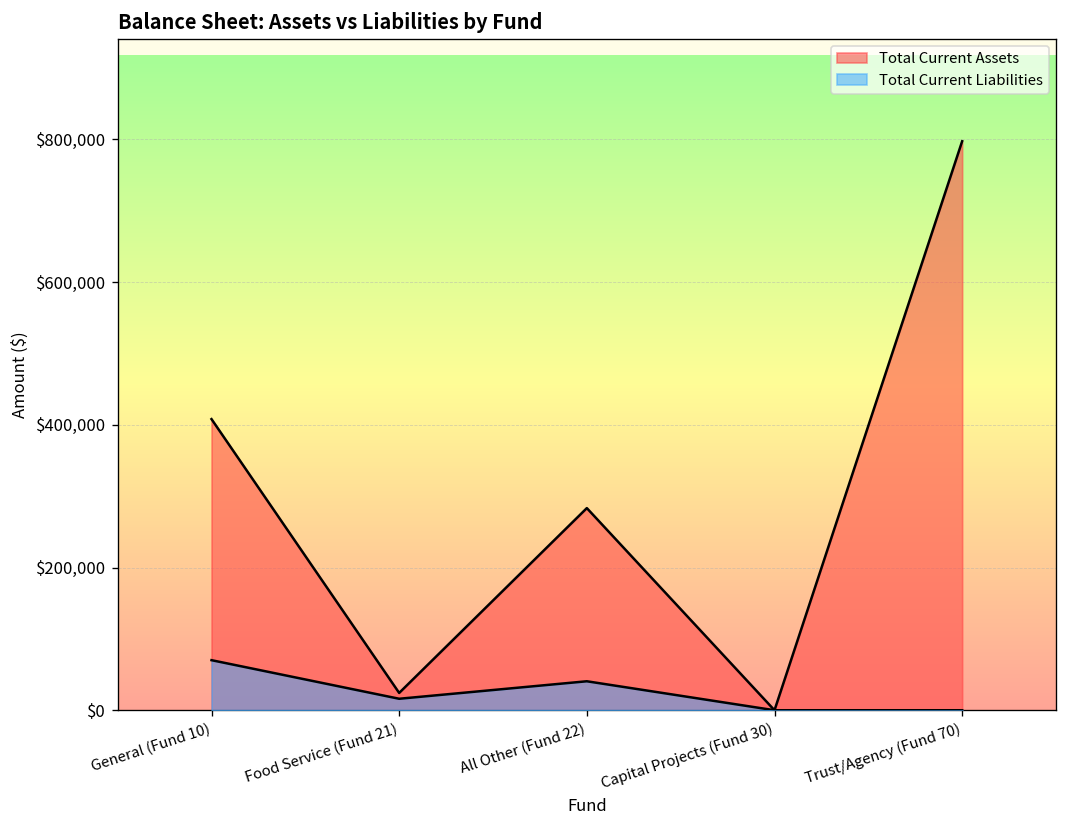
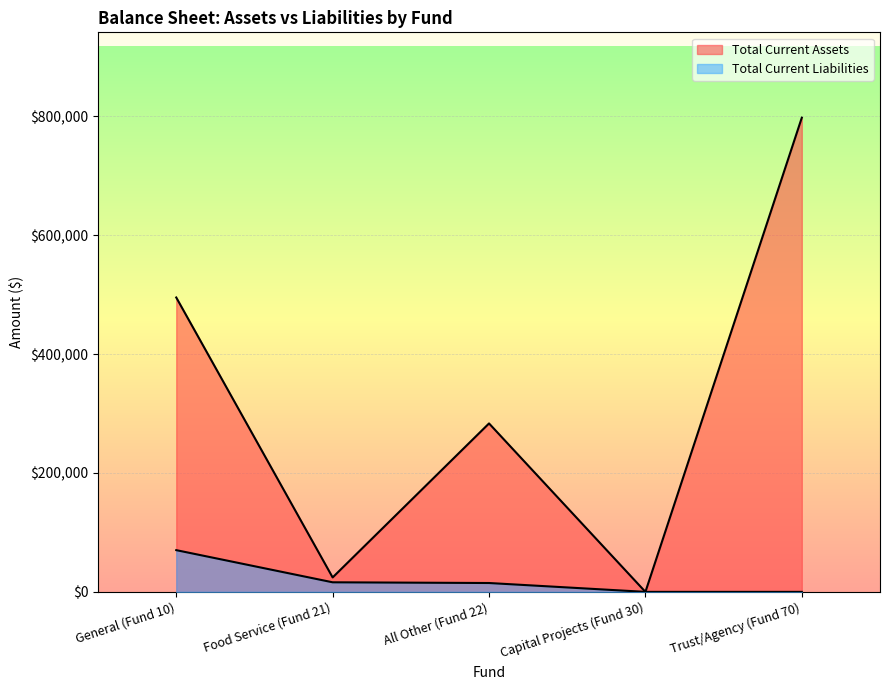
  {
    "Total Current Assets": {
-     "General (Fund 10)": "$410,000",
+     "General (Fund 10)": "$500,000",
      "Food Service (Fund 21)": "$20,000",
      "All Other (Fund 22)": "$280,000",
      "Trust/Agency (Fund 70)": "$800,000"
    },
    "Total Current Liabilities": {
      "General (Fund 10)": "$70,000",
      "Food Service (Fund 21)": "$20,000",
-     "All Other (Fund 22)": "$40,000",
+     "All Other (Fund 22)": "$10,000",
      "Trust/Agency (Fund 70)": "$0"
    }
  }
